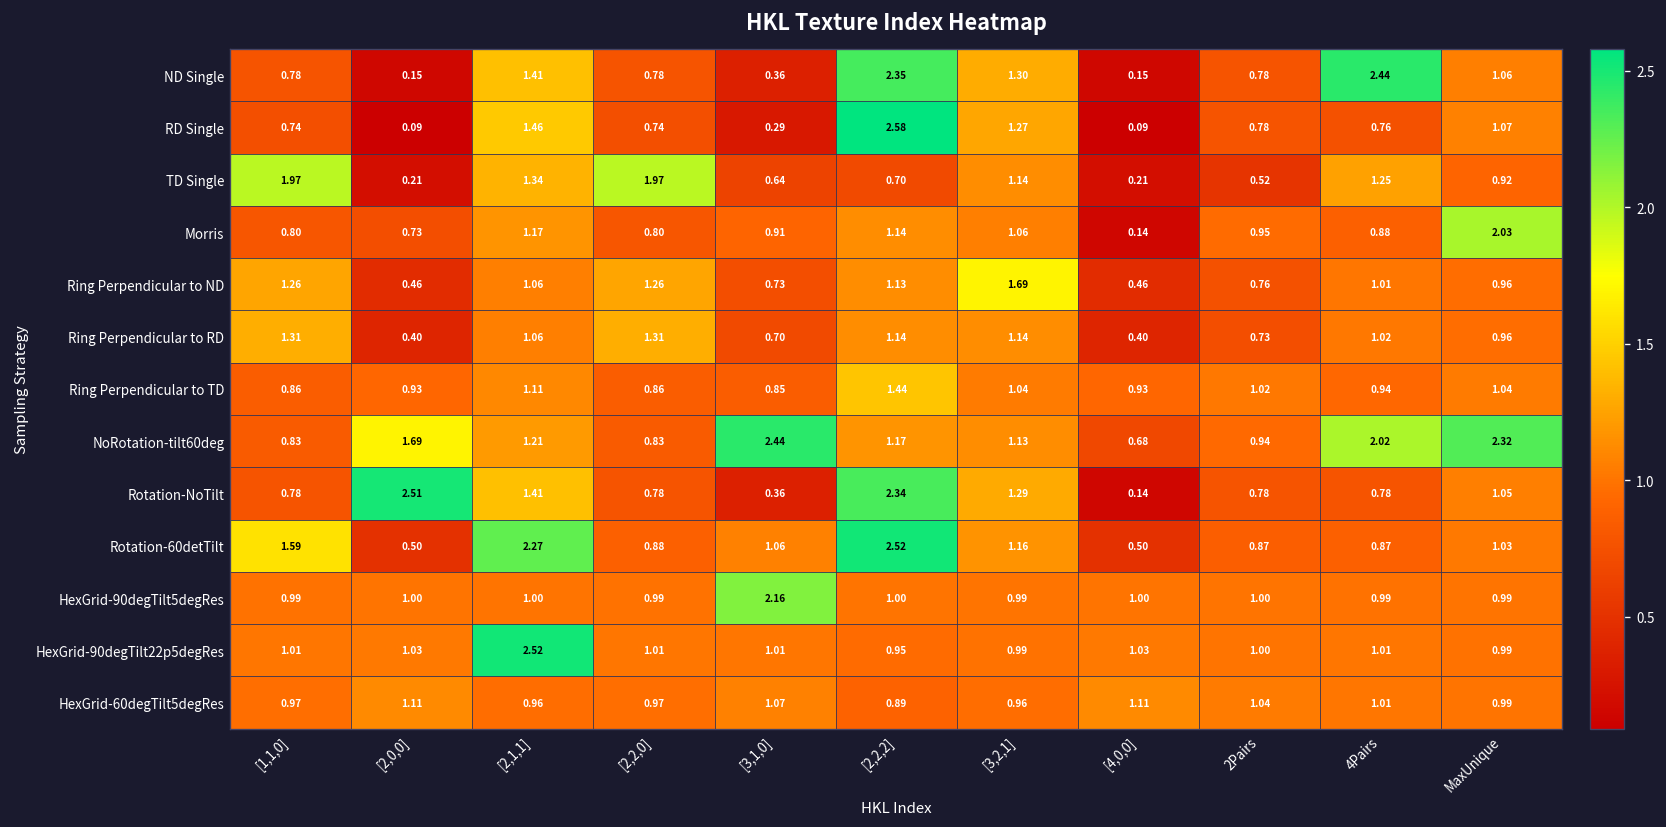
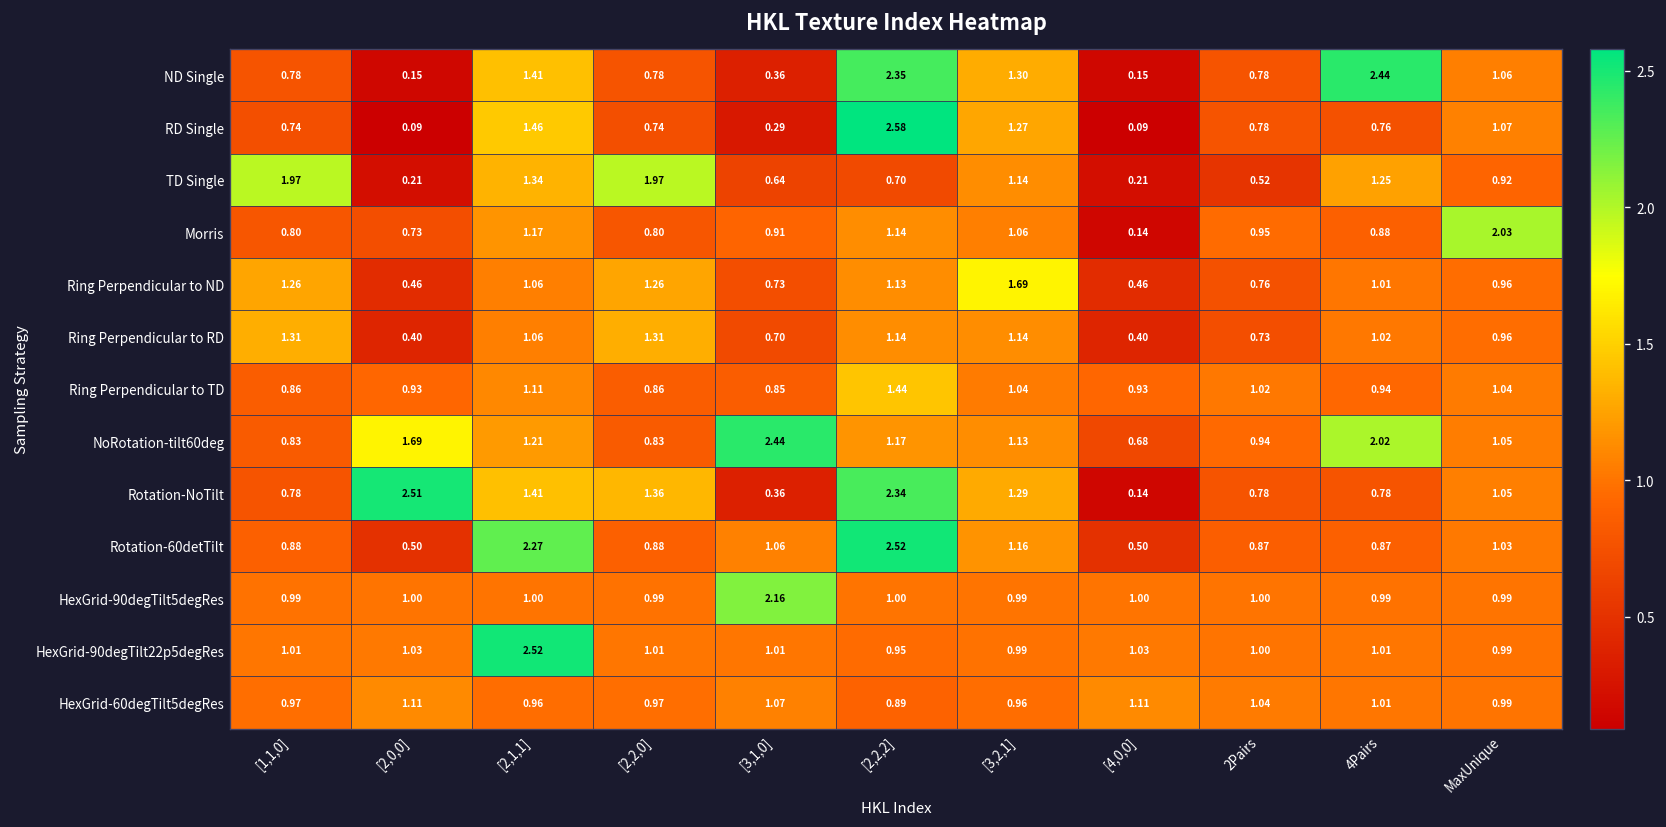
  {
    "ND Single": {
      "[1,1,0]": 0.78,
      "[2,0,0]": 0.15,
      "[2,1,1]": 1.41,
      "[2,2,0]": 0.78,
      "[3,1,0]": 0.36,
      "[2,2,2]": 2.35,
      "[3,2,1]": 1.30,
      "[4,0,0]": 0.15,
      "2Pairs": 0.78,
      "4Pairs": 2.44,
      "MaxUnique": 1.06
    },
    "RD Single": {
      "[1,1,0]": 0.74,
      "[2,0,0]": 0.09,
      "[2,1,1]": 1.46,
      "[2,2,0]": 0.74,
      "[3,1,0]": 0.29,
      "[2,2,2]": 2.58,
      "[3,2,1]": 1.27,
      "[4,0,0]": 0.09,
      "2Pairs": 0.78,
      "4Pairs": 0.76,
      "MaxUnique": 1.07
    },
    "TD Single": {
      "[1,1,0]": 1.97,
      "[2,0,0]": 0.21,
      "[2,1,1]": 1.34,
      "[2,2,0]": 1.97,
      "[3,1,0]": 0.64,
      "[2,2,2]": 0.70,
      "[3,2,1]": 1.14,
      "[4,0,0]": 0.21,
      "2Pairs": 0.52,
      "4Pairs": 1.25,
      "MaxUnique": 0.92
    },
    "Morris": {
      "[1,1,0]": 0.80,
      "[2,0,0]": 0.73,
      "[2,1,1]": 1.17,
      "[2,2,0]": 0.80,
      "[3,1,0]": 0.91,
      "[2,2,2]": 1.14,
      "[3,2,1]": 1.06,
      "[4,0,0]": 0.14,
      "2Pairs": 0.95,
      "4Pairs": 0.88,
      "MaxUnique": 2.03
    },
    "Ring Perpendicular to ND": {
      "[1,1,0]": 1.26,
      "[2,0,0]": 0.46,
      "[2,1,1]": 1.06,
      "[2,2,0]": 1.26,
      "[3,1,0]": 0.73,
      "[2,2,2]": 1.13,
      "[3,2,1]": 1.69,
      "[4,0,0]": 0.46,
      "2Pairs": 0.76,
      "4Pairs": 1.01,
      "MaxUnique": 0.96
    },
    "Ring Perpendicular to RD": {
      "[1,1,0]": 1.31,
      "[2,0,0]": 0.40,
      "[2,1,1]": 1.06,
      "[2,2,0]": 1.31,
      "[3,1,0]": 0.70,
      "[2,2,2]": 1.14,
      "[3,2,1]": 1.14,
      "[4,0,0]": 0.40,
      "2Pairs": 0.73,
      "4Pairs": 1.02,
      "MaxUnique": 0.96
    },
    "Ring Perpendicular to TD": {
      "[1,1,0]": 0.86,
      "[2,0,0]": 0.93,
      "[2,1,1]": 1.11,
      "[2,2,0]": 0.86,
      "[3,1,0]": 0.85,
      "[2,2,2]": 1.44,
      "[3,2,1]": 1.04,
      "[4,0,0]": 0.93,
      "2Pairs": 1.02,
      "4Pairs": 0.94,
      "MaxUnique": 1.04
    },
    "NoRotation-tilt60deg": {
      "[1,1,0]": 0.83,
      "[2,0,0]": 1.69,
      "[2,1,1]": 1.21,
      "[2,2,0]": 0.83,
      "[3,1,0]": 2.44,
      "[2,2,2]": 1.17,
      "[3,2,1]": 1.13,
      "[4,0,0]": 0.68,
      "2Pairs": 0.94,
      "4Pairs": 2.02,
-     "MaxUnique": 2.32
+     "MaxUnique": 1.05
    },
    "Rotation-NoTilt": {
      "[1,1,0]": 0.78,
      "[2,0,0]": 2.51,
      "[2,1,1]": 1.41,
-     "[2,2,0]": 0.78,
+     "[2,2,0]": 1.36,
      "[3,1,0]": 0.36,
      "[2,2,2]": 2.34,
      "[3,2,1]": 1.29,
      "[4,0,0]": 0.14,
      "2Pairs": 0.78,
      "4Pairs": 0.78,
      "MaxUnique": 1.05
    },
    "Rotation-60detTilt": {
-     "[1,1,0]": 1.59,
+     "[1,1,0]": 0.88,
      "[2,0,0]": 0.50,
      "[2,1,1]": 2.27,
      "[2,2,0]": 0.88,
      "[3,1,0]": 1.06,
      "[2,2,2]": 2.52,
      "[3,2,1]": 1.16,
      "[4,0,0]": 0.50,
      "2Pairs": 0.87,
      "4Pairs": 0.87,
      "MaxUnique": 1.03
    },
    "HexGrid-90degTilt5degRes": {
      "[1,1,0]": 0.99,
      "[2,0,0]": 1.00,
      "[2,1,1]": 1.00,
      "[2,2,0]": 0.99,
      "[3,1,0]": 2.16,
      "[2,2,2]": 1.00,
      "[3,2,1]": 0.99,
      "[4,0,0]": 1.00,
      "2Pairs": 1.00,
      "4Pairs": 0.99,
      "MaxUnique": 0.99
    },
    "HexGrid-90degTilt22p5degRes": {
      "[1,1,0]": 1.01,
      "[2,0,0]": 1.03,
      "[2,1,1]": 2.52,
      "[2,2,0]": 1.01,
      "[3,1,0]": 1.01,
      "[2,2,2]": 0.95,
      "[3,2,1]": 0.99,
      "[4,0,0]": 1.03,
      "2Pairs": 1.00,
      "4Pairs": 1.01,
      "MaxUnique": 0.99
    },
    "HexGrid-60degTilt5degRes": {
      "[1,1,0]": 0.97,
      "[2,0,0]": 1.11,
      "[2,1,1]": 0.96,
      "[2,2,0]": 0.97,
      "[3,1,0]": 1.07,
      "[2,2,2]": 0.89,
      "[3,2,1]": 0.96,
      "[4,0,0]": 1.11,
      "2Pairs": 1.04,
      "4Pairs": 1.01,
      "MaxUnique": 0.99
    }
  }
